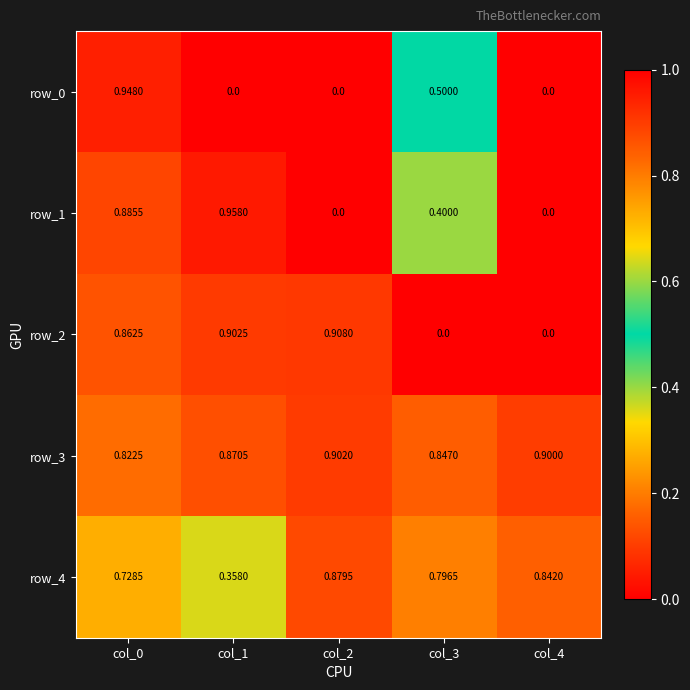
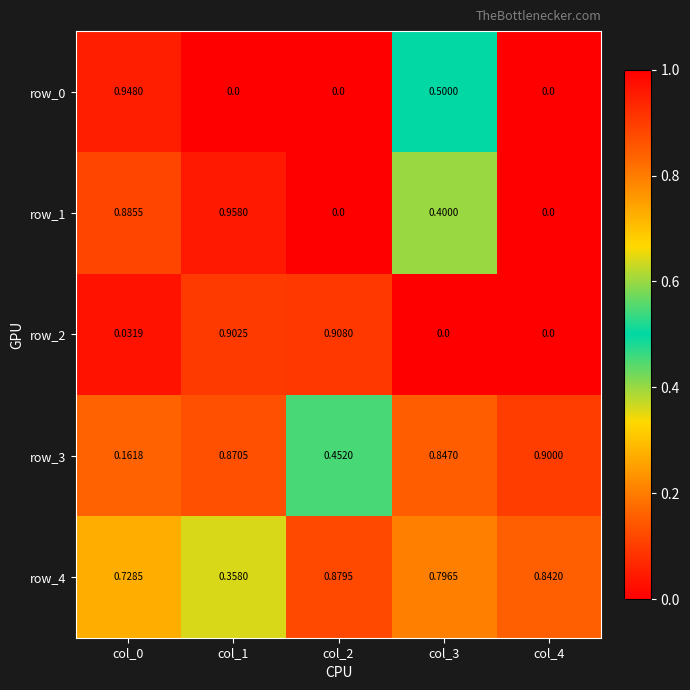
  {
    "row_0": {
      "col_0": 0.9480,
      "col_1": 0.0,
      "col_2": 0.0,
      "col_3": 0.5000,
      "col_4": 0.0
    },
    "row_1": {
      "col_0": 0.8855,
      "col_1": 0.9580,
      "col_2": 0.0,
      "col_3": 0.4000,
      "col_4": 0.0
    },
    "row_2": {
-     "col_0": 0.8625,
+     "col_0": 0.0319,
      "col_1": 0.9025,
      "col_2": 0.9080,
      "col_3": 0.0,
      "col_4": 0.0
    },
    "row_3": {
-     "col_0": 0.8225,
+     "col_0": 0.1618,
      "col_1": 0.8705,
-     "col_2": 0.9020,
+     "col_2": 0.4520,
      "col_3": 0.8470,
      "col_4": 0.9000
    },
    "row_4": {
      "col_0": 0.7285,
      "col_1": 0.3580,
      "col_2": 0.8795,
      "col_3": 0.7965,
      "col_4": 0.8420
    }
  }
